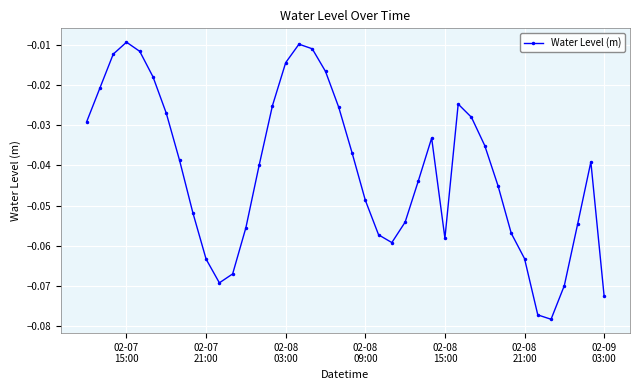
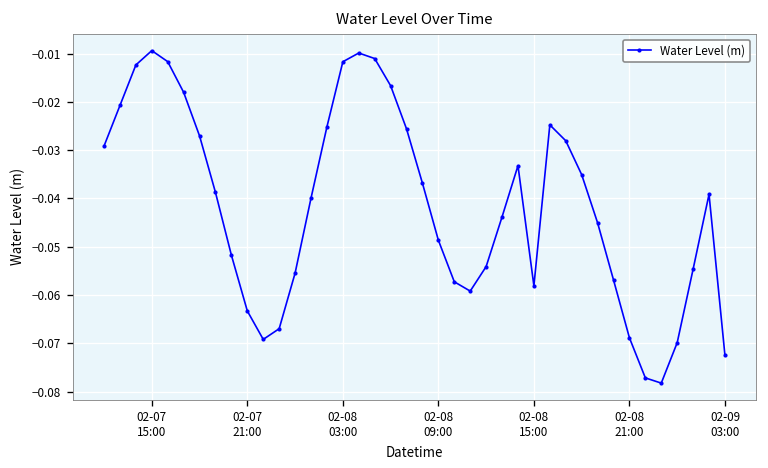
  {
    "02-07 15:00": -0.009,
    "02-07 21:00": -0.063,
-   "02-08 03:00": -0.014,
+   "02-08 03:00": -0.012,
    "02-08 09:00": -0.049,
    "02-08 15:00": -0.058,
-   "02-08 21:00": -0.063,
+   "02-08 21:00": -0.069,
    "02-09 03:00": -0.072
  }
